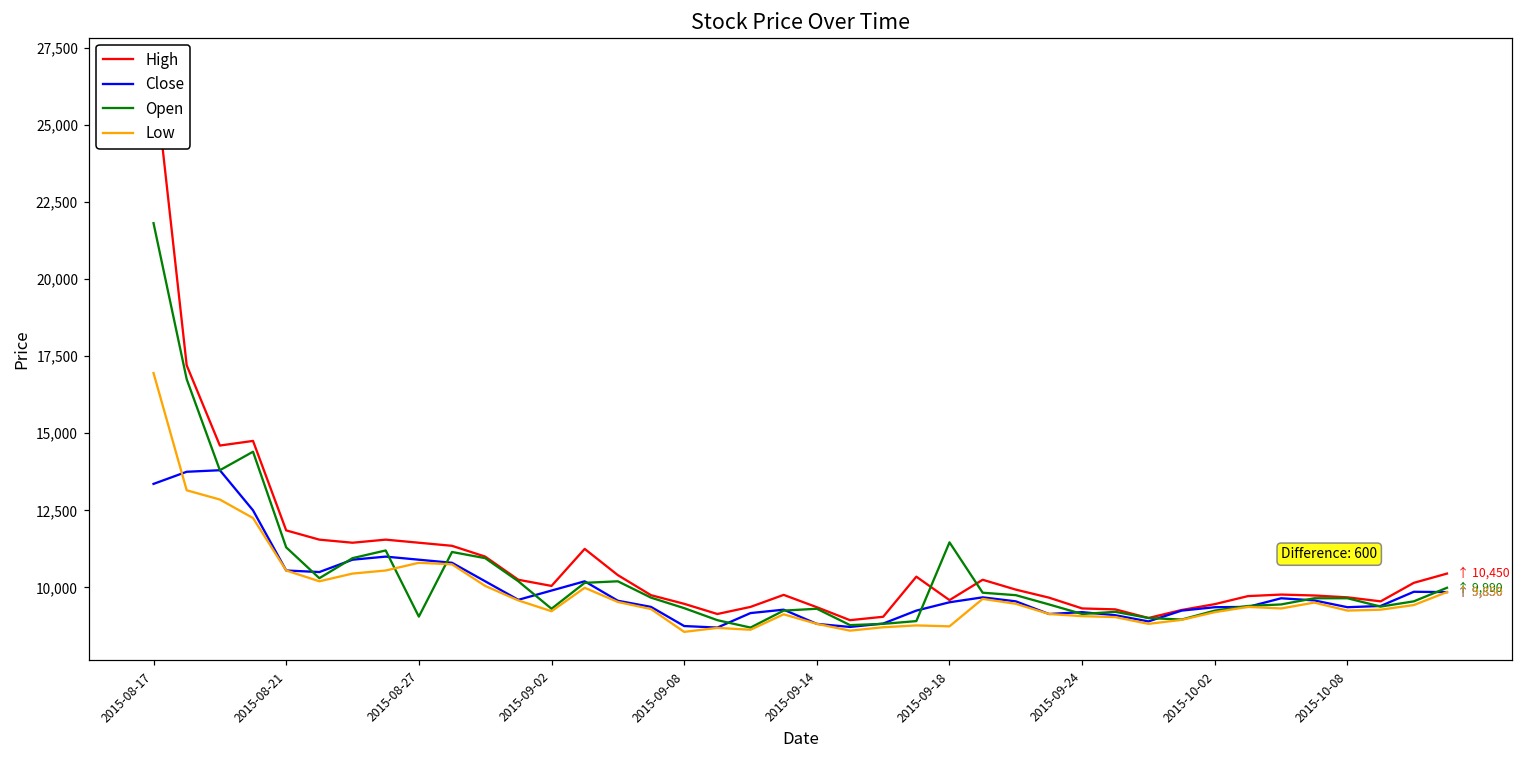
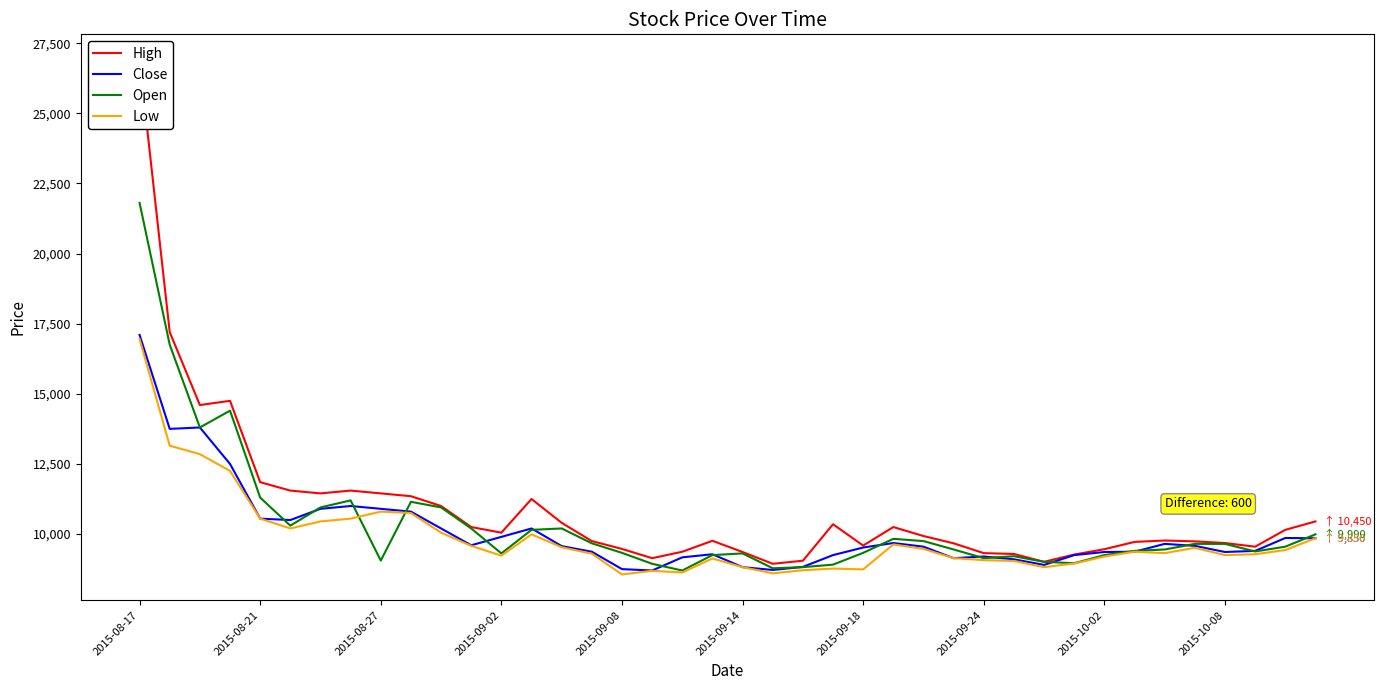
  {
    "High": {
      "2015-08-21": "11,900",
      "2015-08-27": "11,500",
      "2015-09-02": "10,100",
      "2015-09-08": "9,500",
      "2015-09-24": "9,300",
      "2015-10-02": "9,500"
    },
    "Close": {
-     "2015-08-17": "13,400",
+     "2015-08-17": "17,100",
      "2015-08-27": "10,900",
      "2015-09-02": "9,900",
      "2015-09-08": "8,800",
      "2015-10-02": "9,400",
      "2015-10-08": "9,400"
    },
    "Open": {
      "2015-08-17": "21,800",
      "2015-08-21": "11,300",
      "2015-08-27": "9,100",
      "2015-09-08": "9,300",
-     "2015-09-18": "11,500"
+     "2015-09-18": "9,300"
    },
    "Low": {
      "2015-08-17": "17,000",
      "2015-08-27": "10,800",
      "2015-09-08": "8,600",
      "2015-09-18": "8,700",
      "2015-10-08": "9,300"
    }
  }
